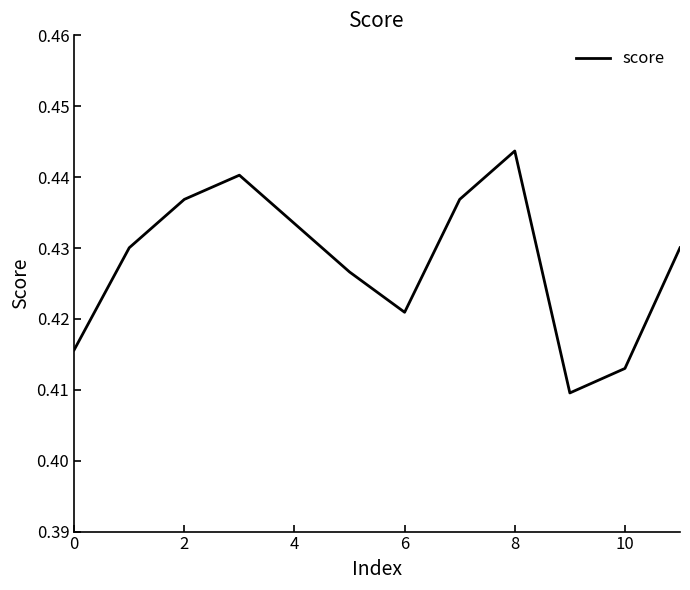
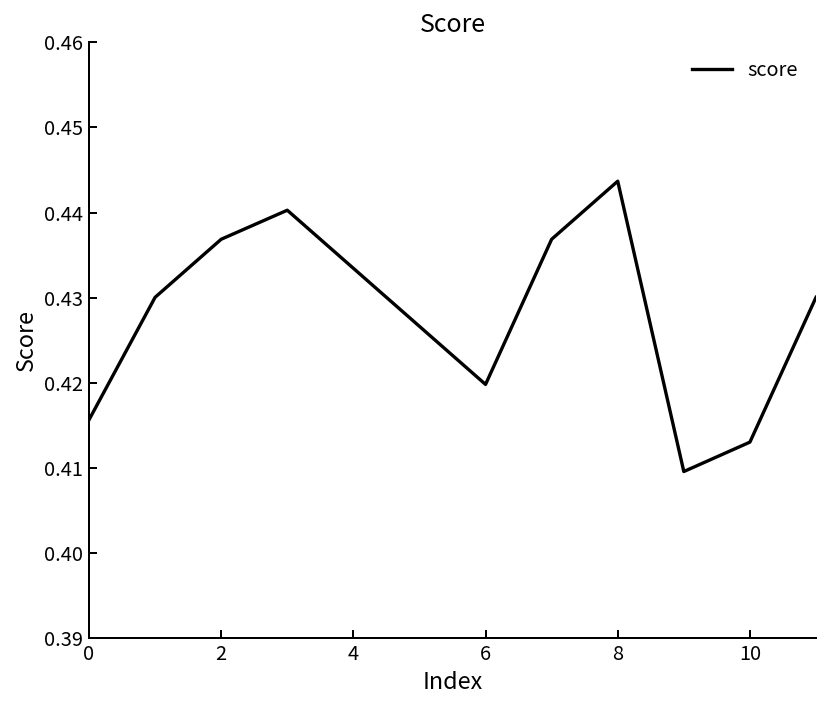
  {
    "0": 0.416,
    "2": 0.437,
    "4": 0.433,
-   "6": 0.421,
+   "6": 0.420,
    "8": 0.444,
    "10": 0.413
  }
